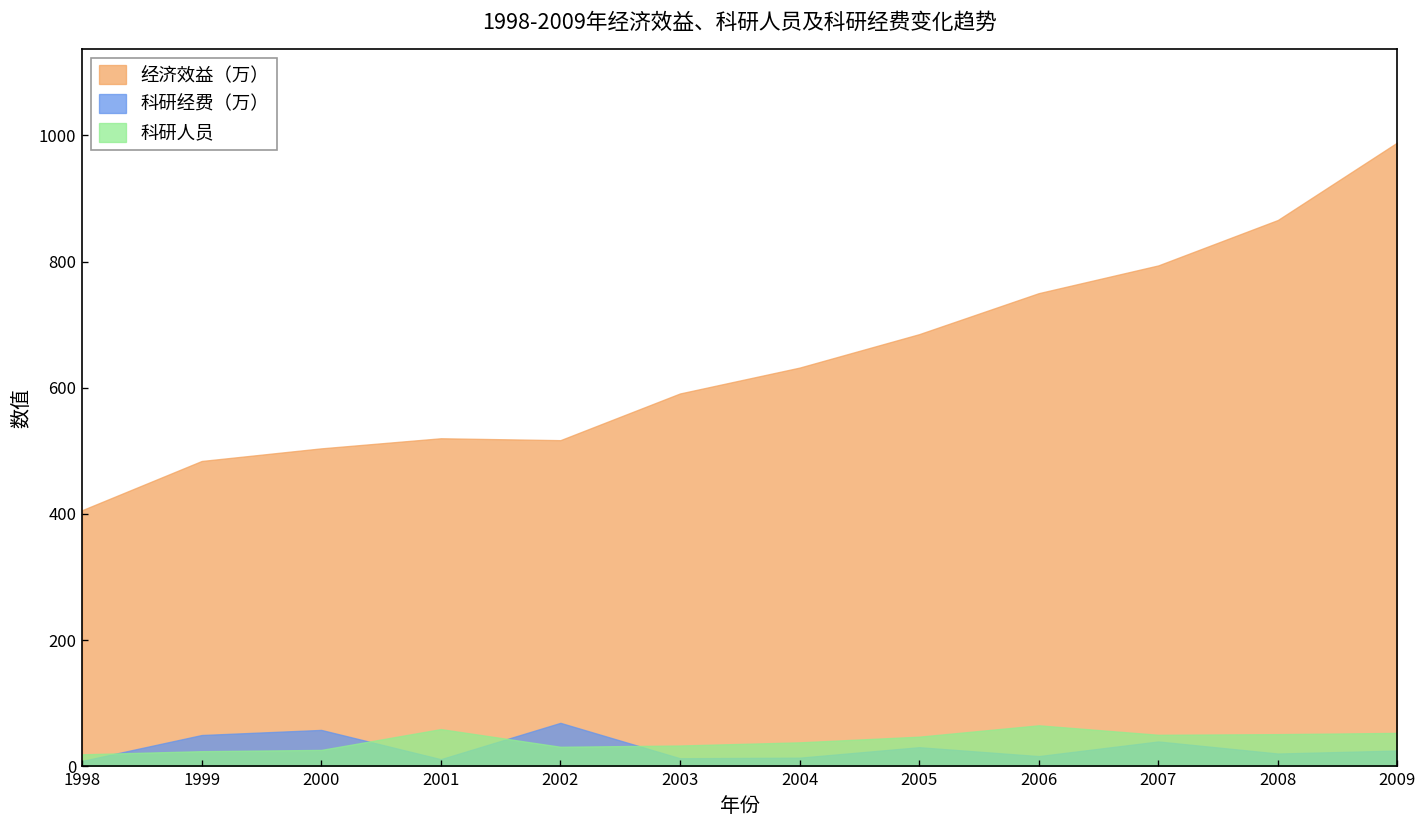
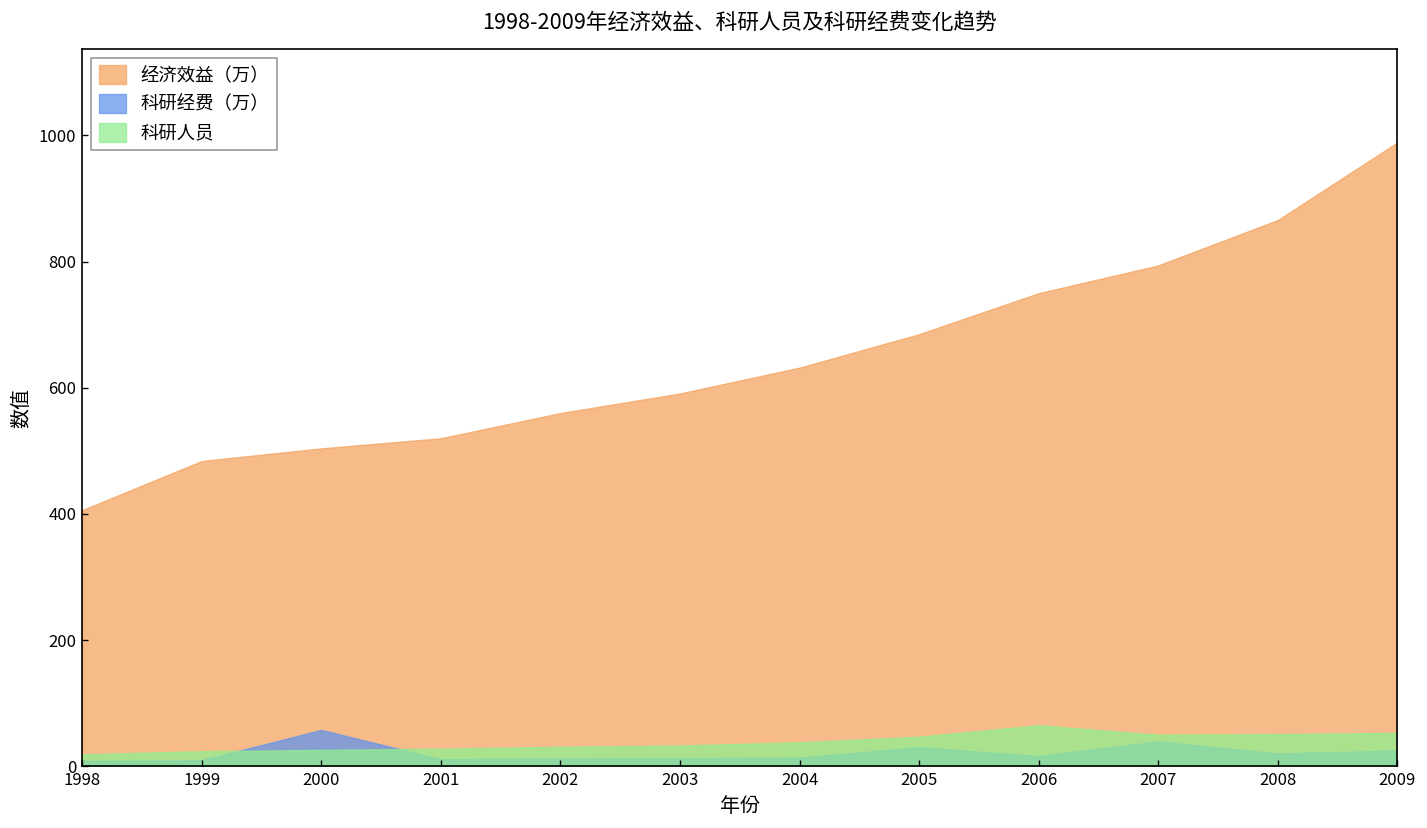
  {
    "经济效益（万）": {
      "1998": 410,
      "1999": 480,
      "2000": 500,
      "2001": 520,
-     "2002": 520,
+     "2002": 560,
      "2003": 590,
      "2004": 630,
      "2005": 690,
      "2006": 750,
      "2007": 790,
      "2008": 870,
      "2009": 990
    },
    "科研经费（万）": {
      "1998": 10,
-     "1999": 50,
+     "1999": 10,
      "2000": 60,
      "2001": 10,
-     "2002": 70,
+     "2002": 10,
      "2003": 10,
      "2004": 10,
      "2005": 30,
      "2006": 20,
      "2007": 40,
      "2008": 20,
      "2009": 30
    },
    "科研人员": {
      "1998": 20,
      "1999": 20,
      "2000": 30,
-     "2001": 60,
+     "2001": 30,
      "2002": 30,
      "2003": 30,
      "2004": 40,
      "2005": 50,
      "2006": 70,
      "2007": 50,
      "2008": 50,
      "2009": 50
    }
  }
